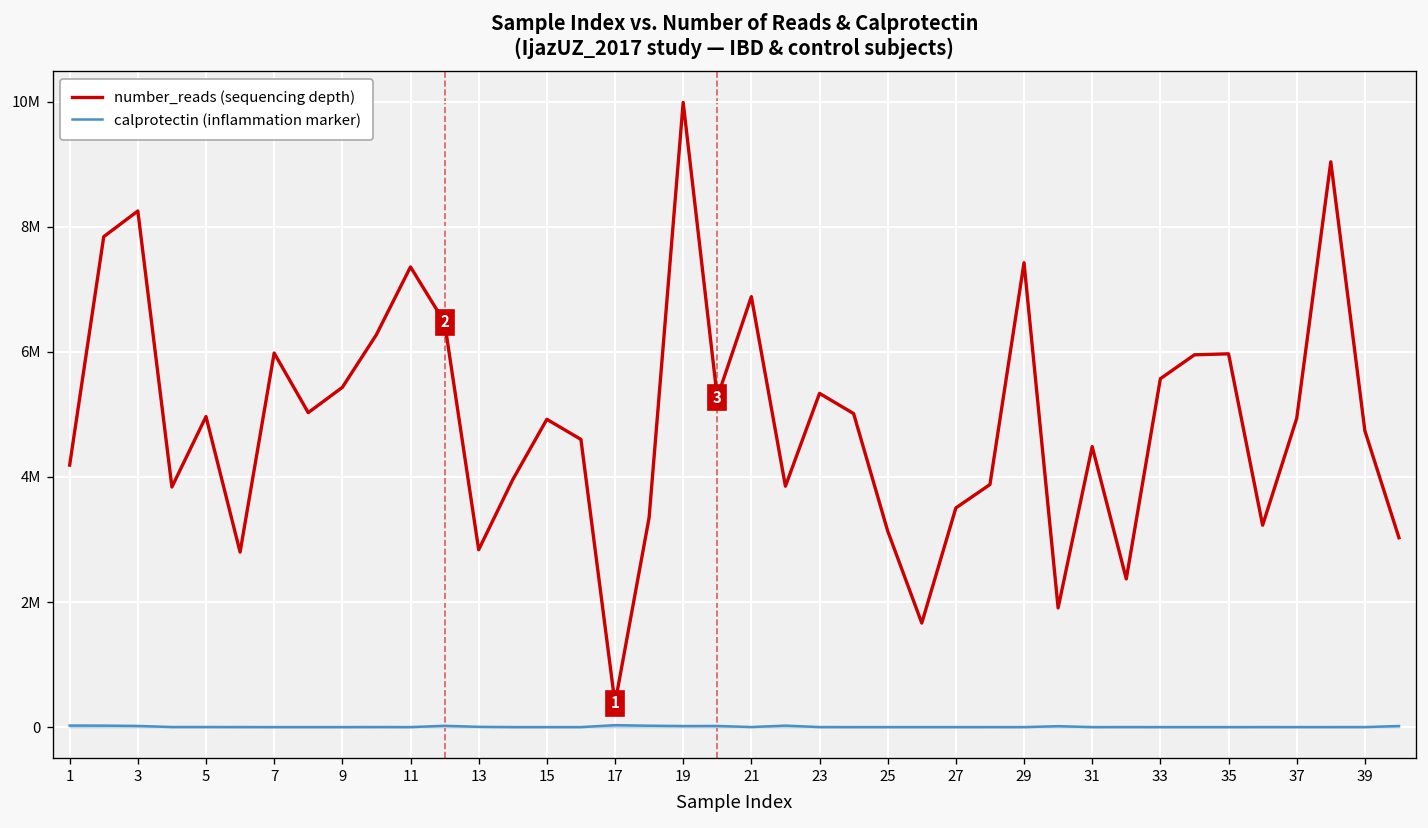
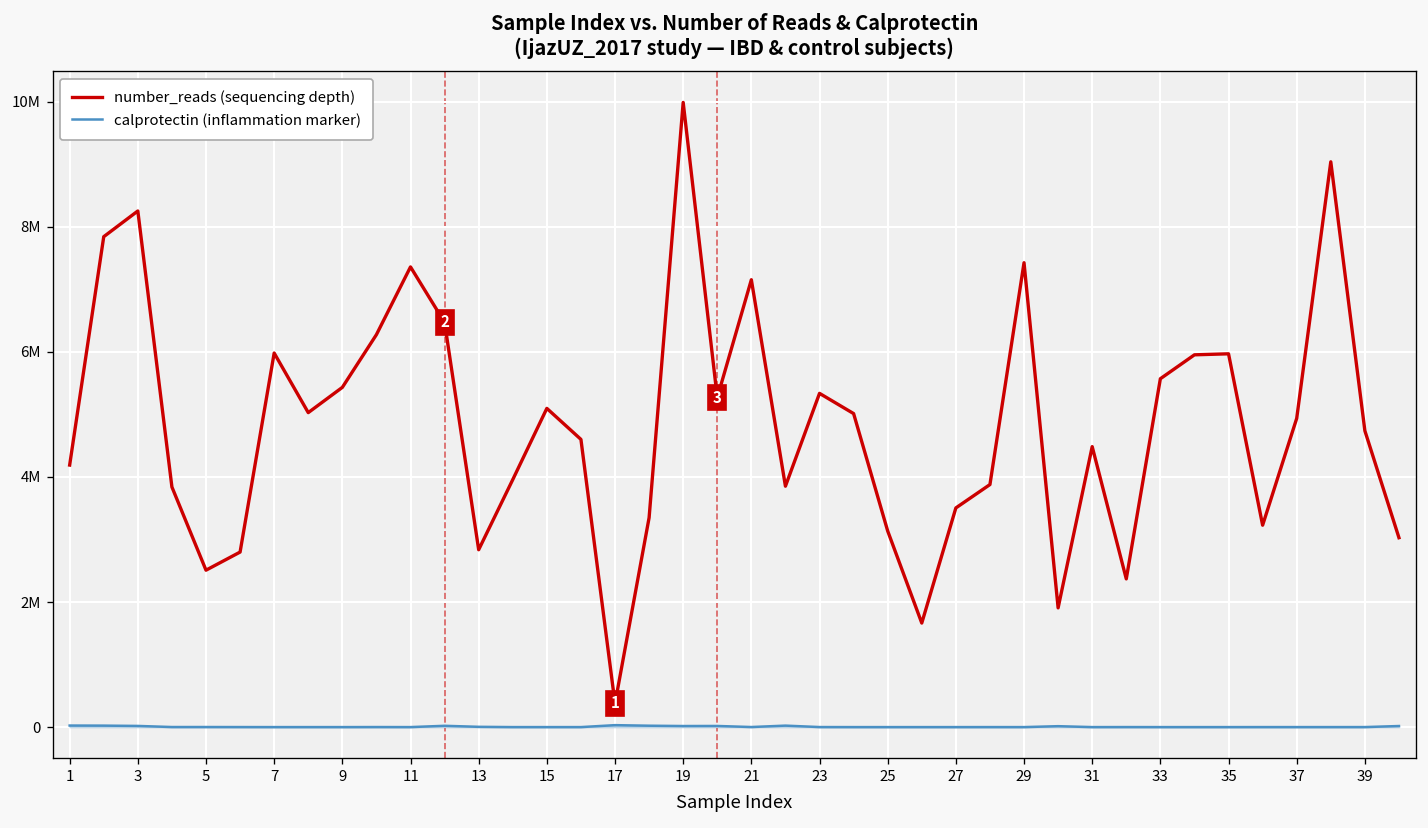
  {
    "number_reads (sequencing depth)": {
      "1": 4200000,
      "3": 8300000,
-     "5": 5000000,
+     "5": 2500000,
      "7": 6000000,
      "9": 5400000,
      "11": 7400000,
      "13": 2800000,
-     "15": 4900000,
+     "15": 5100000,
      "19": 10000000,
-     "21": 6900000,
+     "21": 7200000,
      "23": 5300000,
      "25": 3100000,
      "27": 3500000,
      "29": 7400000,
      "31": 4500000,
      "33": 5600000,
      "35": 6000000,
      "37": 4900000,
      "39": 4700000
    },
    "calprotectin (inflammation marker)": {
      "1": 0,
      "3": 0,
      "5": 0,
      "7": 0,
      "9": 0,
      "11": 0,
      "13": 0,
      "15": 0,
      "17": 0,
      "19": 0,
      "21": 0,
      "23": 0,
      "25": 0,
      "27": 0,
      "29": 0,
      "31": 0,
      "33": 0,
      "35": 0,
      "37": 0,
      "39": 0
    }
  }
